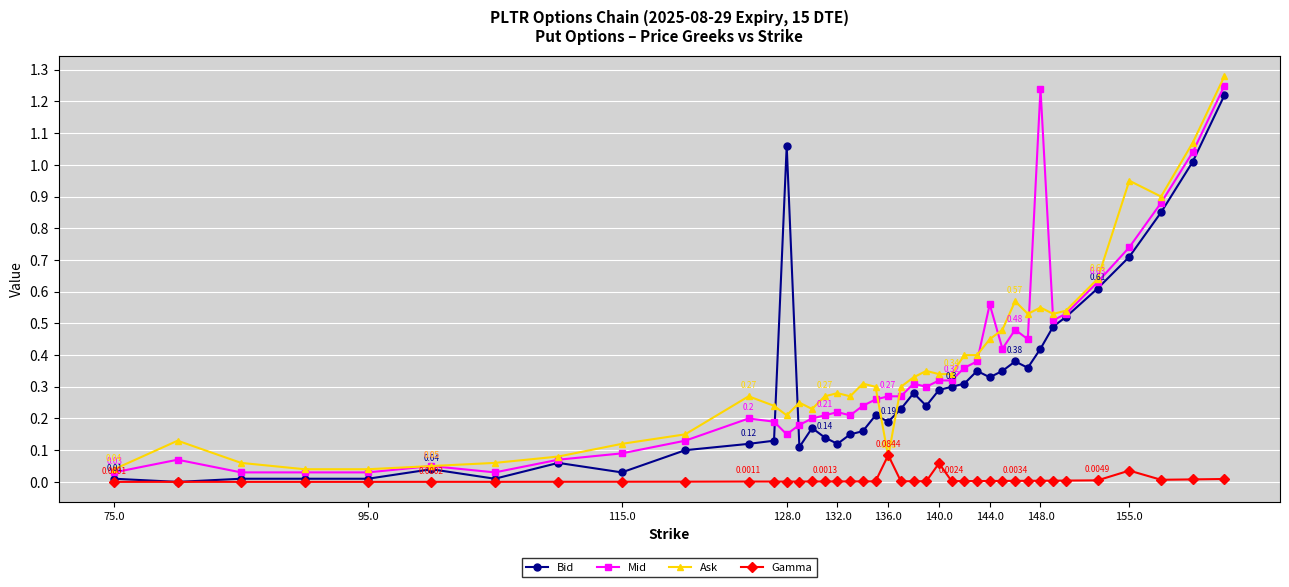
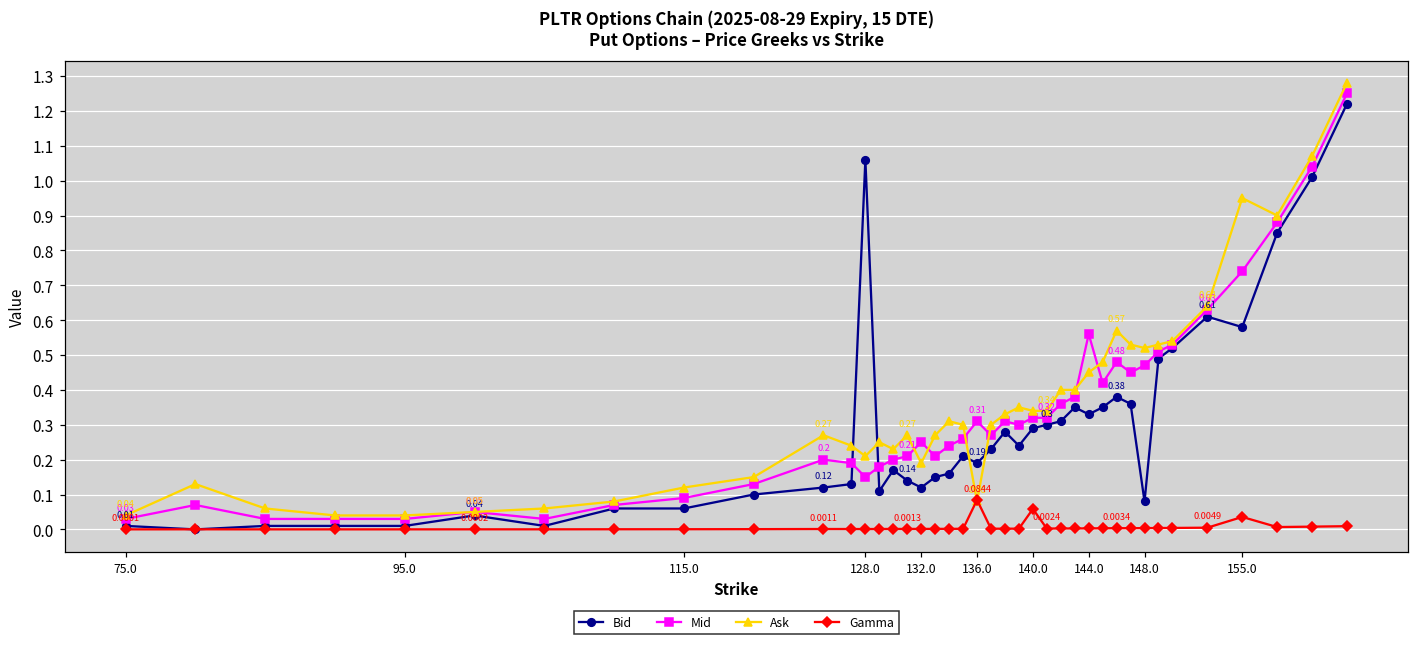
  {
    "Bid": {
      "95.0": 0.01,
-     "115.0": 0.03,
+     "115.0": 0.06,
      "128.0": 1.06,
      "132.0": 0.12,
-     "148.0": 0.42,
-     "155.0": 0.71
+     "148.0": 0.08,
+     "155.0": 0.58
    },
    "Mid": {
-     "132.0": 0.22,
-     "136.0": 0.27,
-     "148.0": 1.24
+     "132.0": 0.25,
+     "136.0": 0.31,
+     "148.0": 0.47
    },
    "Ask": {
      "95.0": 0.04,
      "115.0": 0.12,
-     "132.0": 0.28,
+     "132.0": 0.19,
      "144.0": 0.45,
-     "148.0": 0.55,
+     "148.0": 0.52,
      "155.0": 0.95
    },
    "Gamma": {
      "95.0": 0.00,
      "115.0": 0.00,
      "128.0": 0.00,
      "144.0": 0.00,
      "148.0": 0.00,
      "155.0": 0.04
    }
  }
